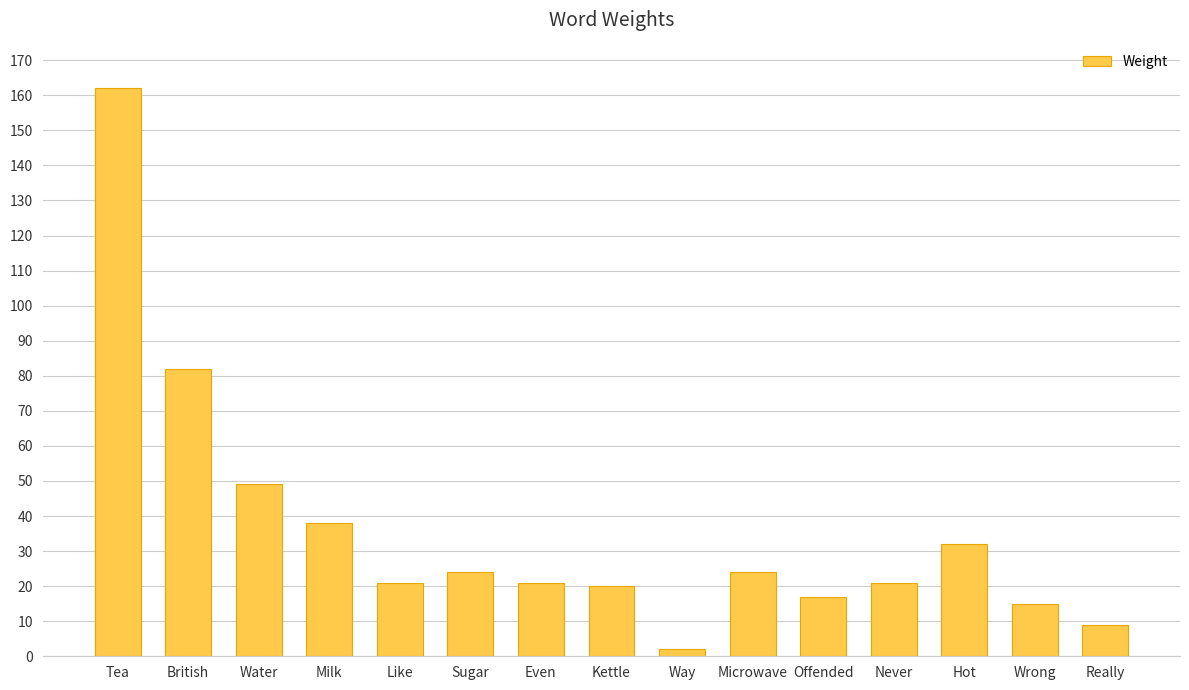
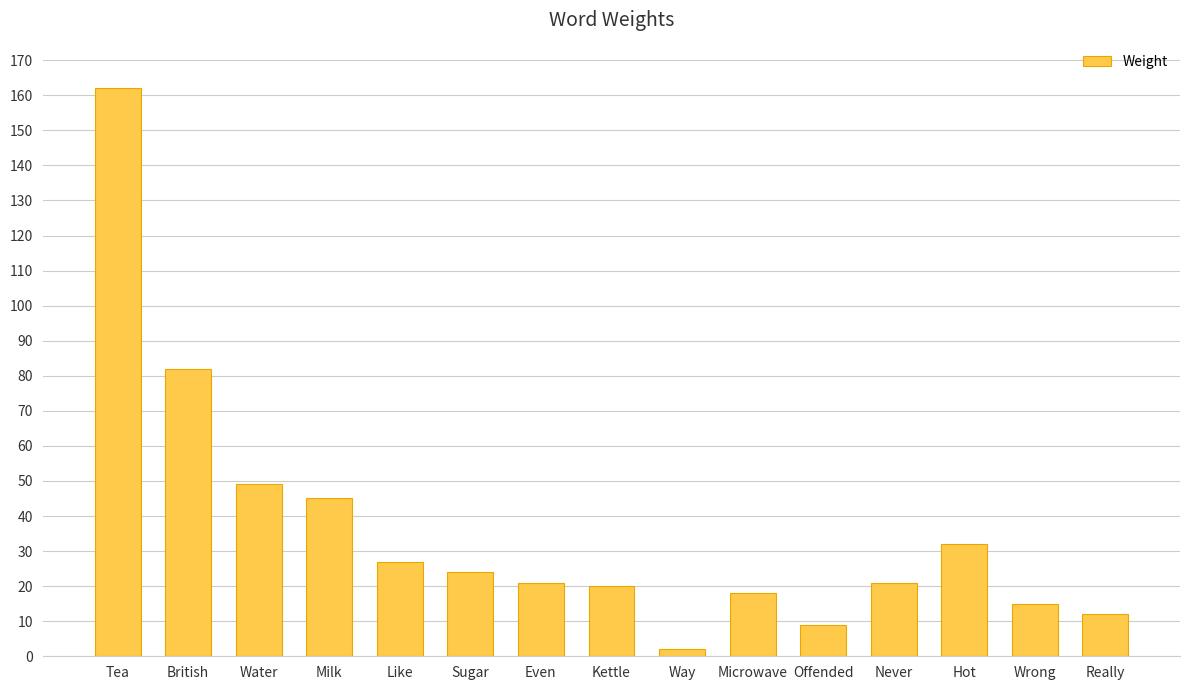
  {
    "Tea": 162,
    "British": 82,
    "Water": 49,
-   "Milk": 38,
-   "Like": 21,
+   "Milk": 45,
+   "Like": 27,
    "Sugar": 24,
    "Even": 21,
    "Kettle": 20,
    "Way": 2,
-   "Microwave": 24,
-   "Offended": 17,
+   "Microwave": 18,
+   "Offended": 9,
    "Never": 21,
    "Hot": 32,
    "Wrong": 15,
-   "Really": 9
+   "Really": 12
  }
